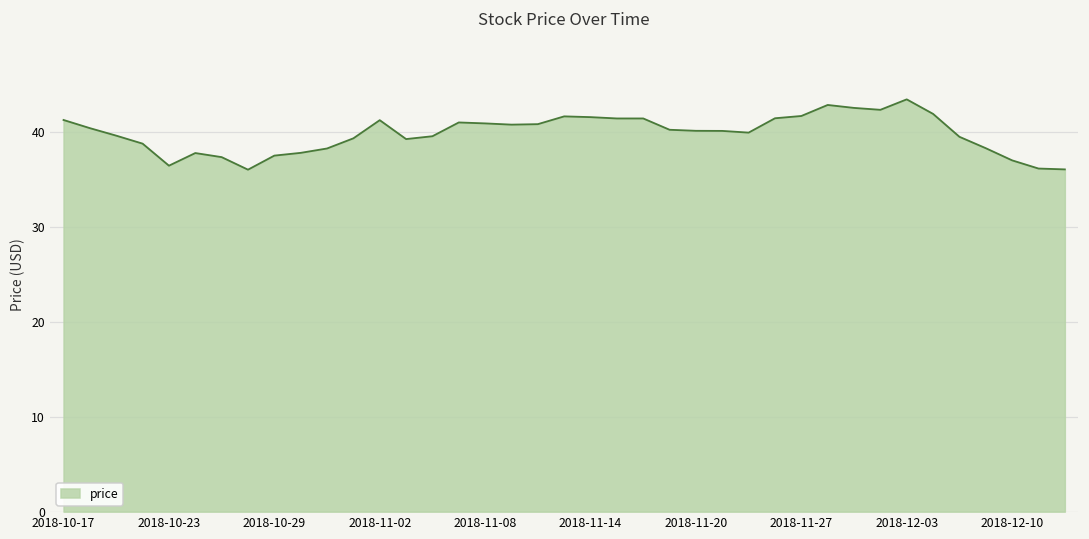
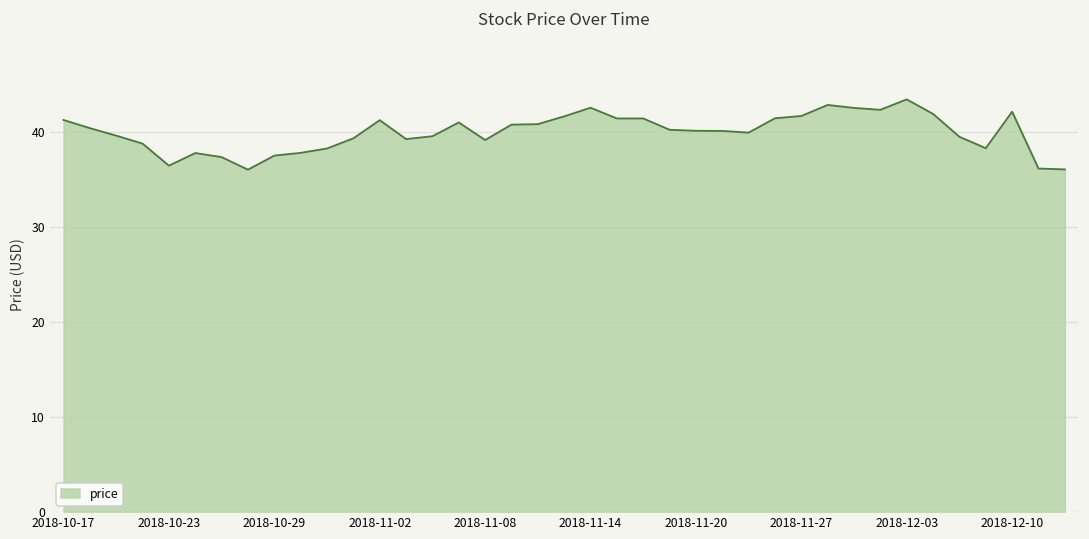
  {
    "2018-10-17": 41,
    "2018-10-23": 36,
    "2018-10-29": 37,
    "2018-11-02": 41,
-   "2018-11-08": 41,
-   "2018-11-14": 42,
+   "2018-11-08": 39,
+   "2018-11-14": 43,
    "2018-11-20": 40,
    "2018-11-27": 42,
    "2018-12-03": 43,
-   "2018-12-10": 37
+   "2018-12-10": 42
  }
